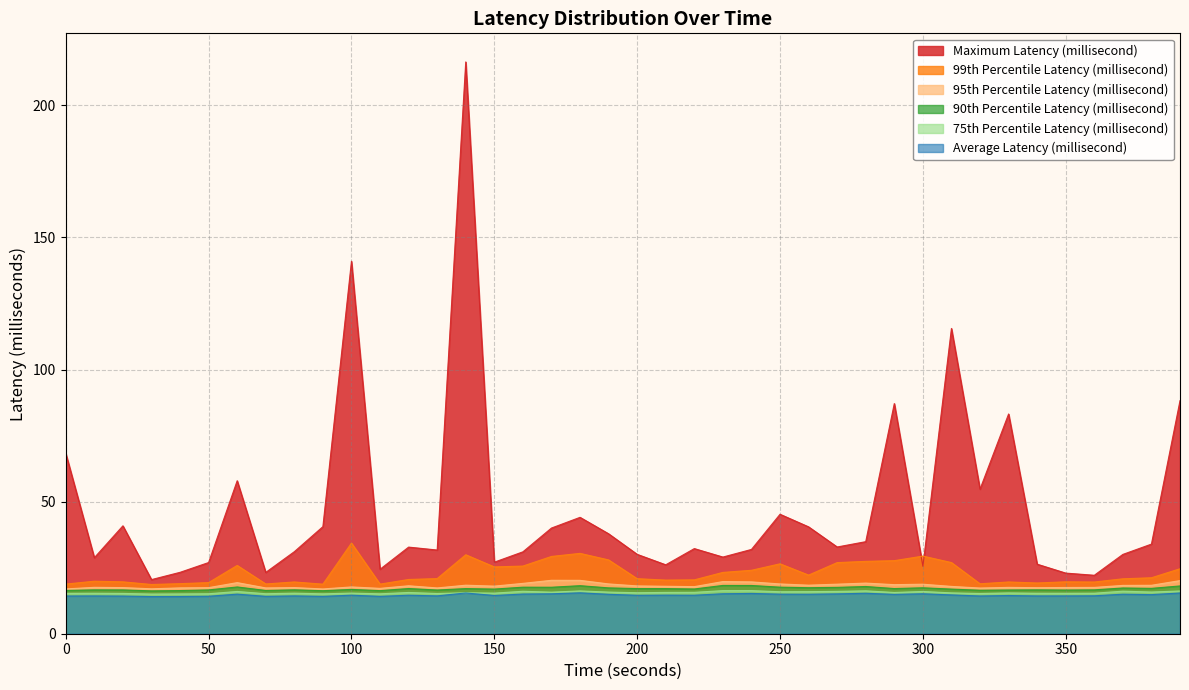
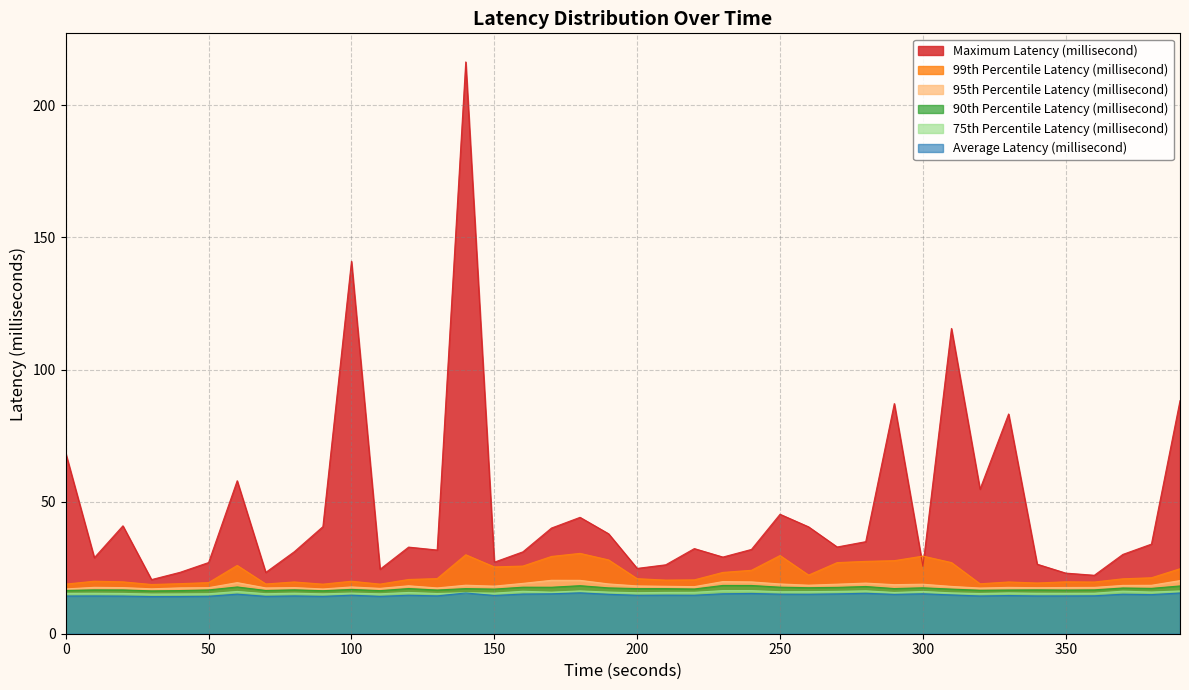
  {
    "Maximum Latency (millisecond)": {
      "0": 68,
      "50": 27,
      "100": 141,
      "150": 27,
-     "200": 30,
+     "200": 25,
      "250": 45,
      "300": 26,
      "350": 23
    },
    "99th Percentile Latency (millisecond)": {
      "0": 19,
      "50": 19,
-     "100": 34,
+     "100": 20,
      "150": 25,
      "200": 21,
-     "250": 26,
+     "250": 30,
      "300": 29,
      "350": 20
    },
    "95th Percentile Latency (millisecond)": {
      "150": 18,
      "200": 18,
      "250": 19,
      "300": 19
    },
    "90th Percentile Latency (millisecond)": {
      "150": 17,
      "200": 17,
      "250": 18,
      "300": 17
    },
    "75th Percentile Latency (millisecond)": {
      "0": 15,
      "200": 16,
      "350": 15
    },
    "Average Latency (millisecond)": {
      "0": 14,
      "200": 15,
      "350": 14
    }
  }
